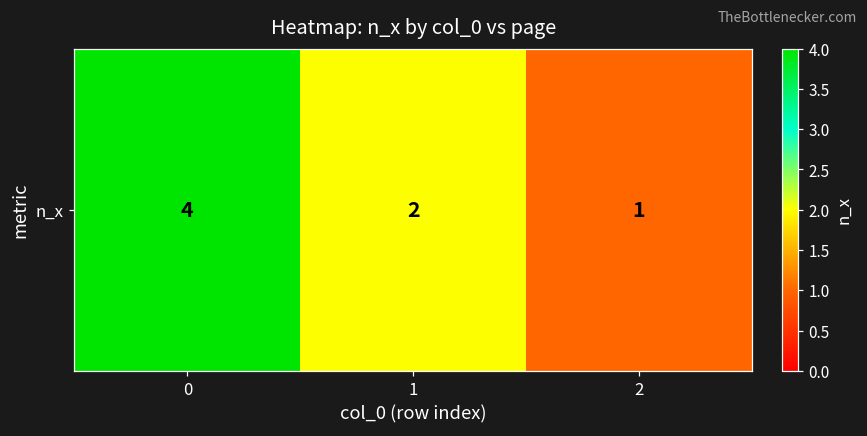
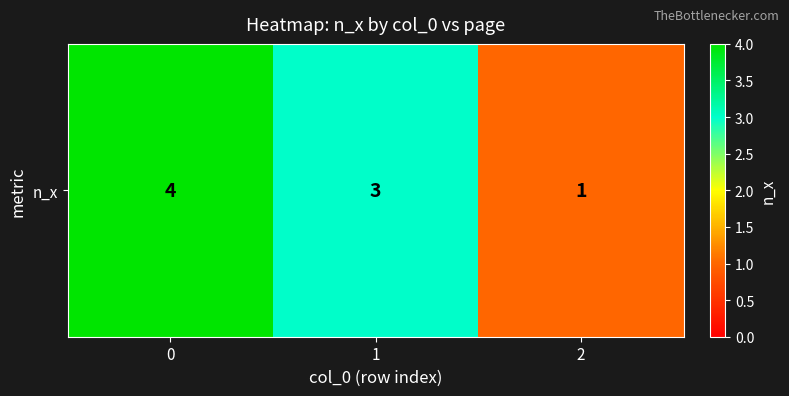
  {
    "n_x": {
      "0": 4,
-     "1": 2,
+     "1": 3,
      "2": 1
    }
  }
